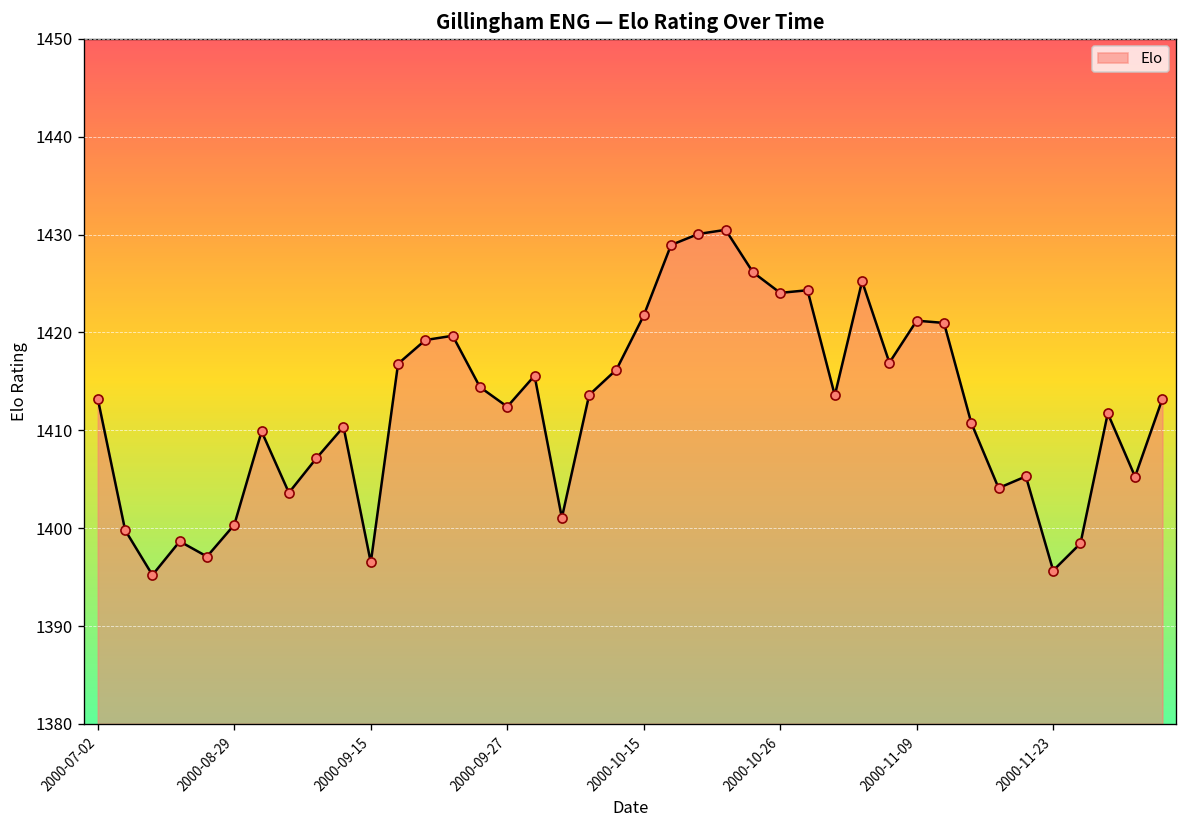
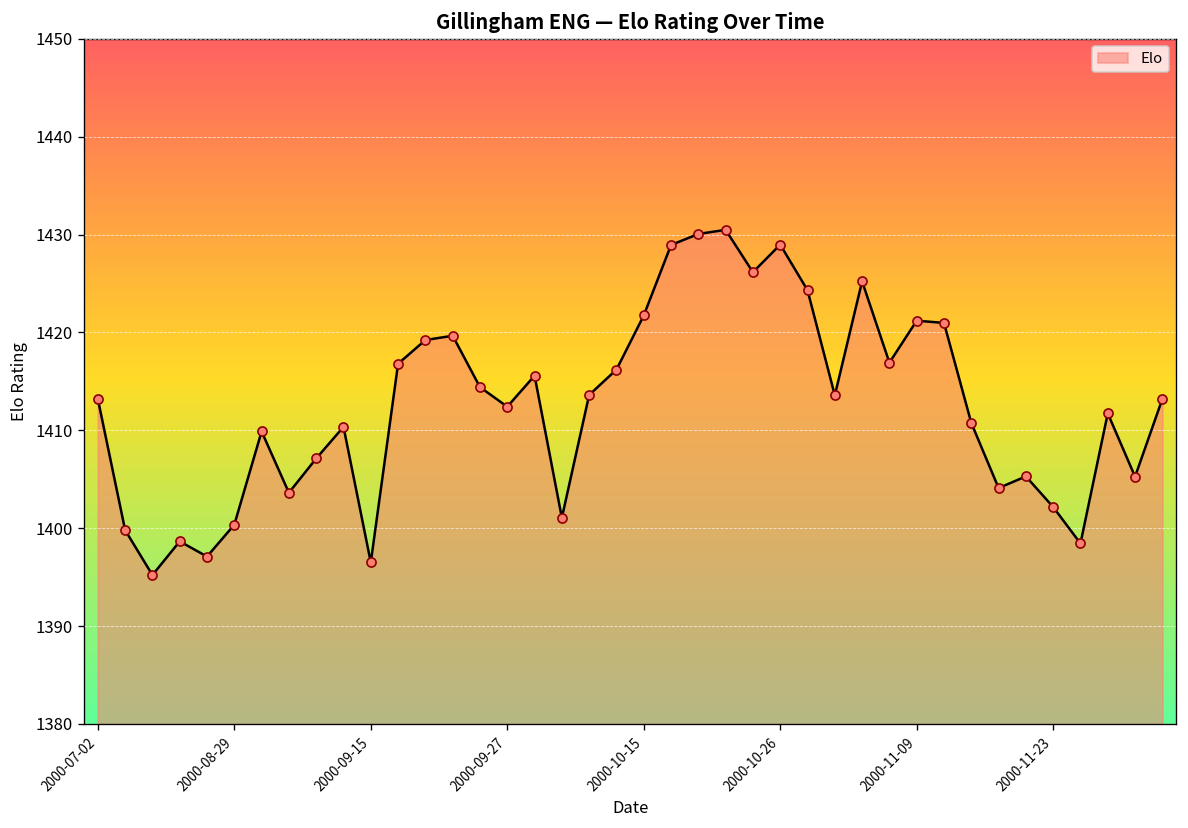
  {
    "2000-08-29": 1400,
    "2000-09-15": 1397,
    "2000-09-27": 1412,
    "2000-10-15": 1422,
-   "2000-10-26": 1424,
+   "2000-10-26": 1429,
    "2000-11-09": 1421,
-   "2000-11-23": 1396
+   "2000-11-23": 1402
  }
